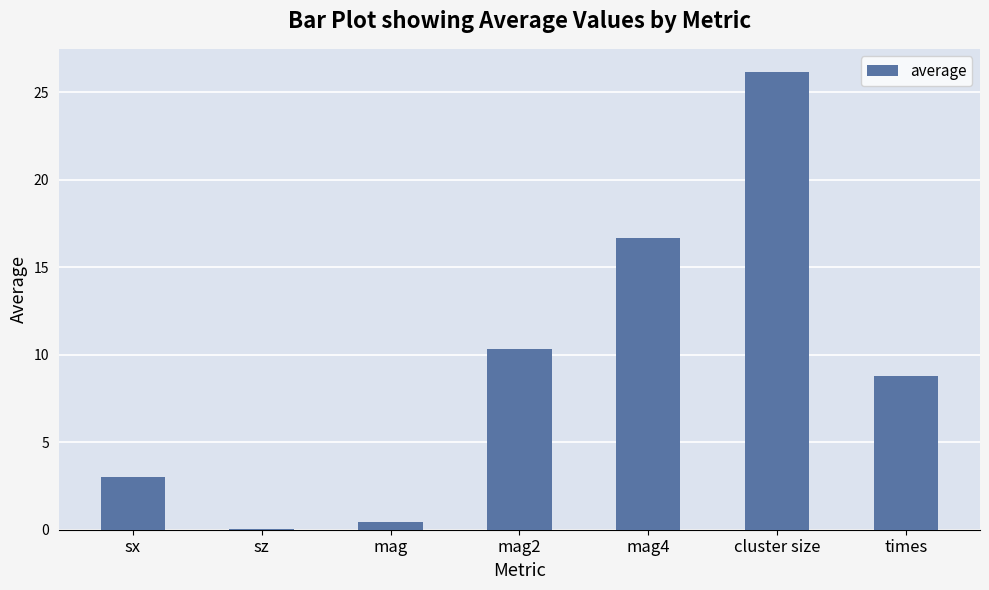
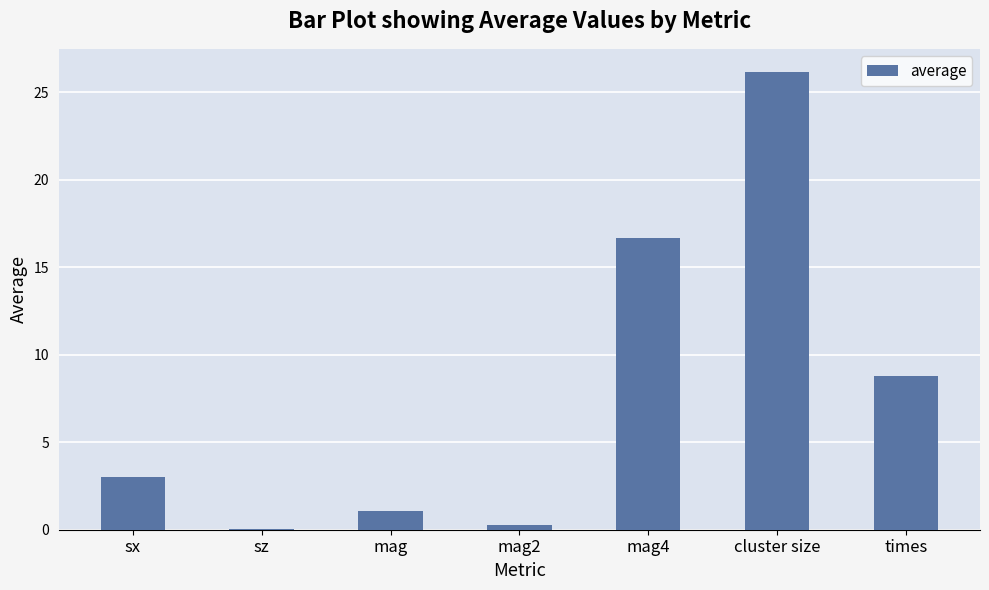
  {
    "sx": 3.0,
-   "mag": 0.4,
-   "mag2": 10.3,
+   "mag": 1.1,
+   "mag2": 0.3,
    "mag4": 16.7,
    "cluster size": 26.2,
    "times": 8.8
  }
